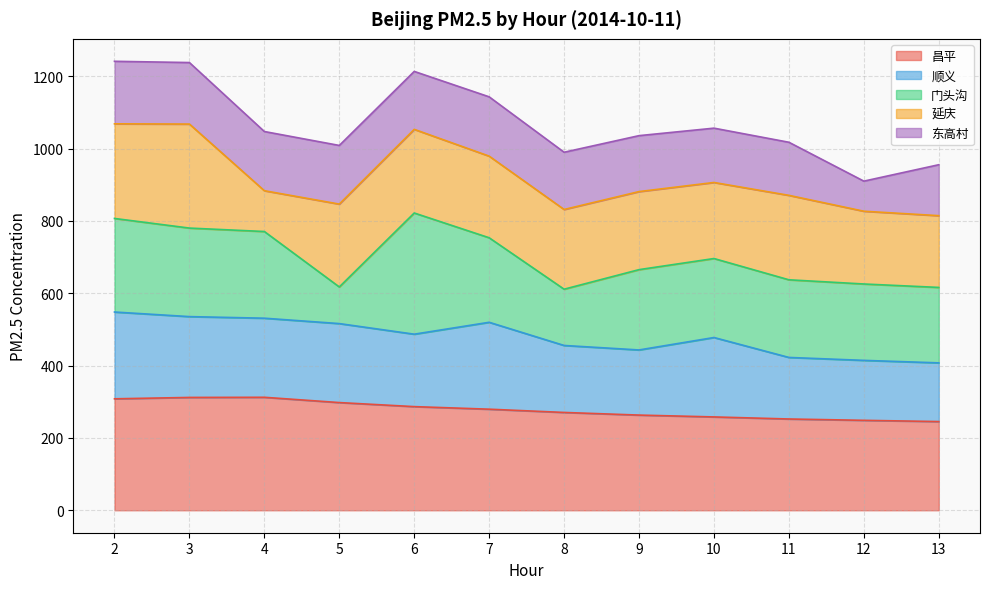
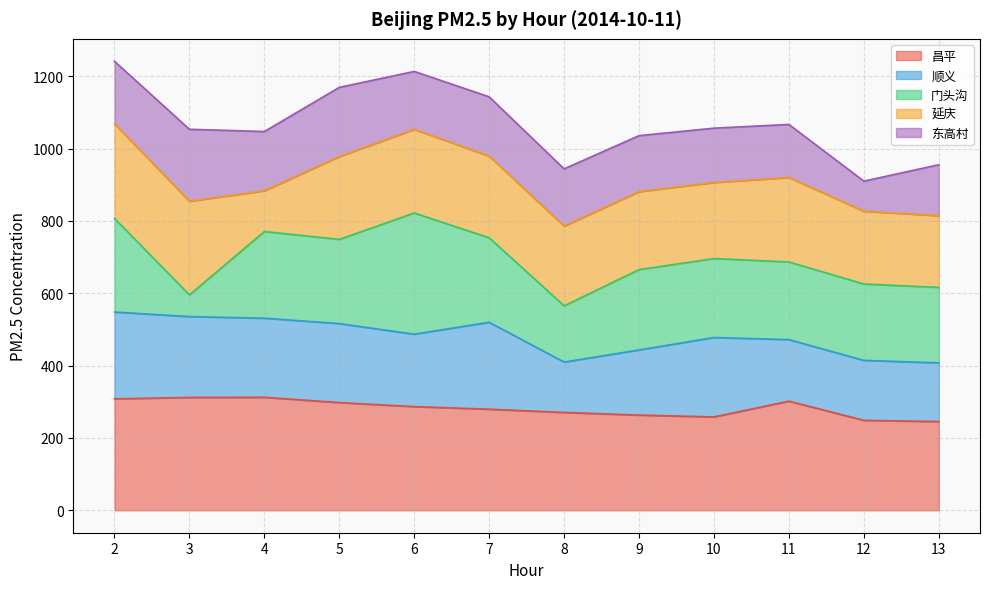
  {
    "昌平": {
      "2": 310,
      "3": 310,
      "4": 310,
      "5": 300,
      "6": 290,
      "7": 280,
      "8": 270,
      "9": 260,
      "10": 260,
-     "11": 250,
+     "11": 300,
      "12": 250,
      "13": 250
    },
    "顺义": {
      "2": 240,
      "3": 220,
      "4": 220,
      "5": 220,
      "6": 200,
      "7": 240,
-     "8": 190,
+     "8": 140,
      "9": 180,
      "10": 220,
      "11": 170,
      "12": 170,
      "13": 160
    },
    "门头沟": {
      "2": 260,
-     "3": 240,
+     "3": 60,
      "4": 240,
-     "5": 100,
+     "5": 230,
      "6": 340,
      "7": 230,
      "8": 160,
      "9": 220,
      "10": 220,
      "11": 210,
      "12": 210,
      "13": 210
    },
    "延庆": {
      "2": 260,
-     "3": 290,
+     "3": 260,
      "4": 110,
      "5": 230,
      "6": 230,
      "7": 230,
      "8": 220,
      "9": 220,
      "10": 210,
      "11": 230,
      "12": 200,
      "13": 200
    },
    "东高村": {
      "2": 170,
-     "3": 170,
+     "3": 200,
      "4": 160,
-     "5": 160,
+     "5": 190,
      "6": 160,
      "7": 160,
      "8": 160,
      "9": 150,
      "10": 150,
      "11": 150,
      "12": 80,
      "13": 140
    }
  }
